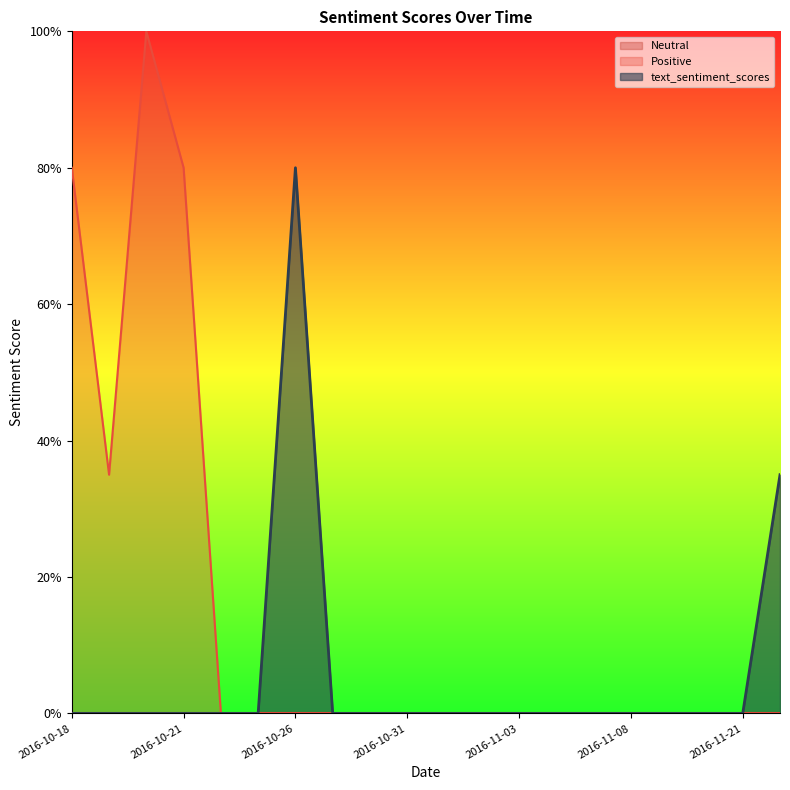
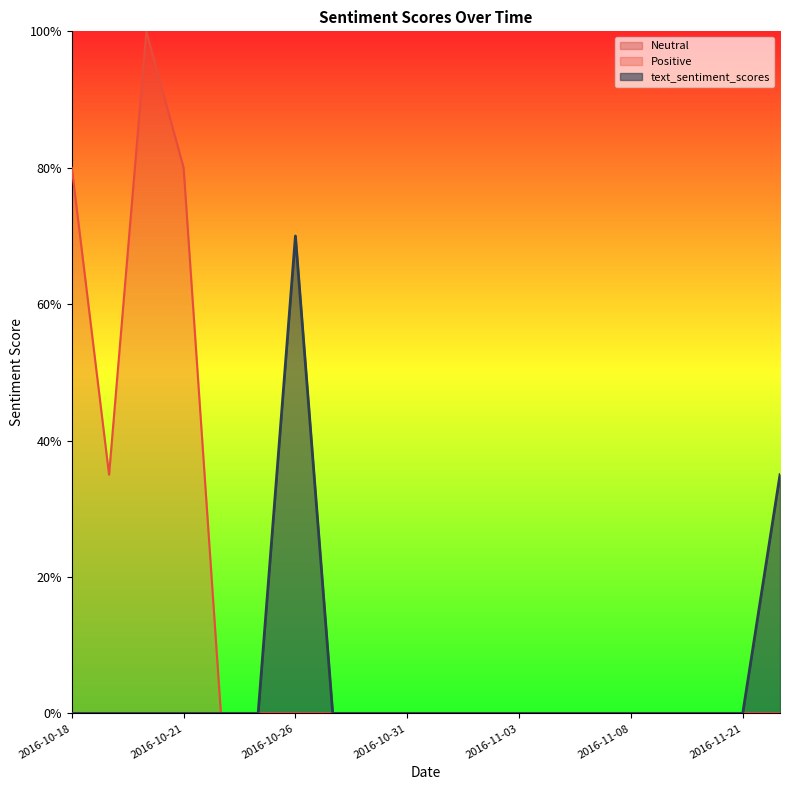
  {
    "text_sentiment_scores": {
-     "2016-10-26": "80%"
+     "2016-10-26": "70%"
    }
  }
